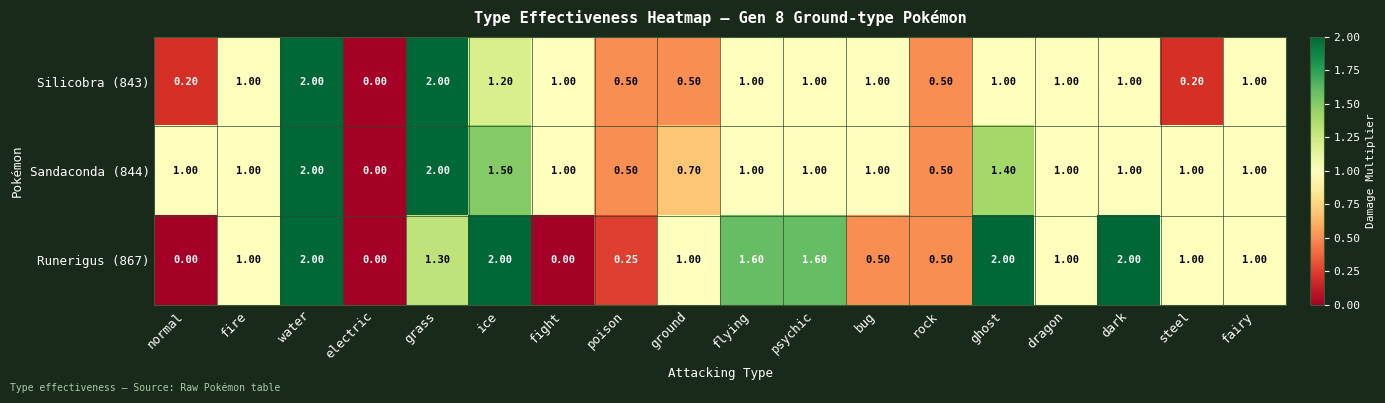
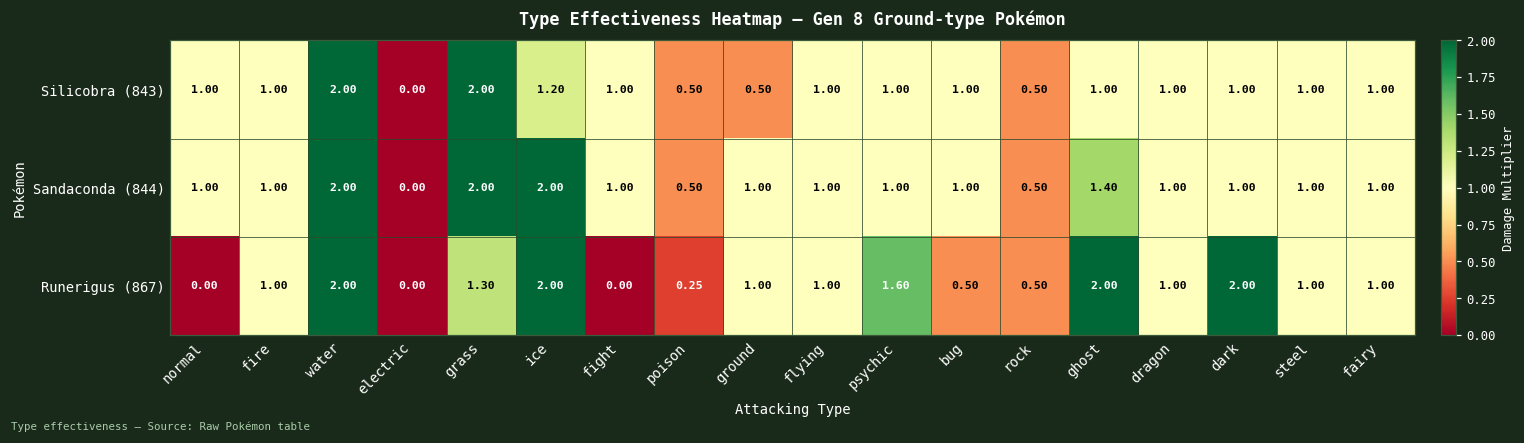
  {
    "Silicobra (843)": {
-     "normal": 0.20,
+     "normal": 1.00,
      "fire": 1.00,
      "water": 2.00,
      "electric": 0.00,
      "grass": 2.00,
      "ice": 1.20,
      "fight": 1.00,
      "poison": 0.50,
      "ground": 0.50,
      "flying": 1.00,
      "psychic": 1.00,
      "bug": 1.00,
      "rock": 0.50,
      "ghost": 1.00,
      "dragon": 1.00,
      "dark": 1.00,
-     "steel": 0.20,
+     "steel": 1.00,
      "fairy": 1.00
    },
    "Sandaconda (844)": {
      "normal": 1.00,
      "fire": 1.00,
      "water": 2.00,
      "electric": 0.00,
      "grass": 2.00,
-     "ice": 1.50,
+     "ice": 2.00,
      "fight": 1.00,
      "poison": 0.50,
-     "ground": 0.70,
+     "ground": 1.00,
      "flying": 1.00,
      "psychic": 1.00,
      "bug": 1.00,
      "rock": 0.50,
      "ghost": 1.40,
      "dragon": 1.00,
      "dark": 1.00,
      "steel": 1.00,
      "fairy": 1.00
    },
    "Runerigus (867)": {
      "normal": 0.00,
      "fire": 1.00,
      "water": 2.00,
      "electric": 0.00,
      "grass": 1.30,
      "ice": 2.00,
      "fight": 0.00,
      "poison": 0.25,
      "ground": 1.00,
-     "flying": 1.60,
+     "flying": 1.00,
      "psychic": 1.60,
      "bug": 0.50,
      "rock": 0.50,
      "ghost": 2.00,
      "dragon": 1.00,
      "dark": 2.00,
      "steel": 1.00,
      "fairy": 1.00
    }
  }
